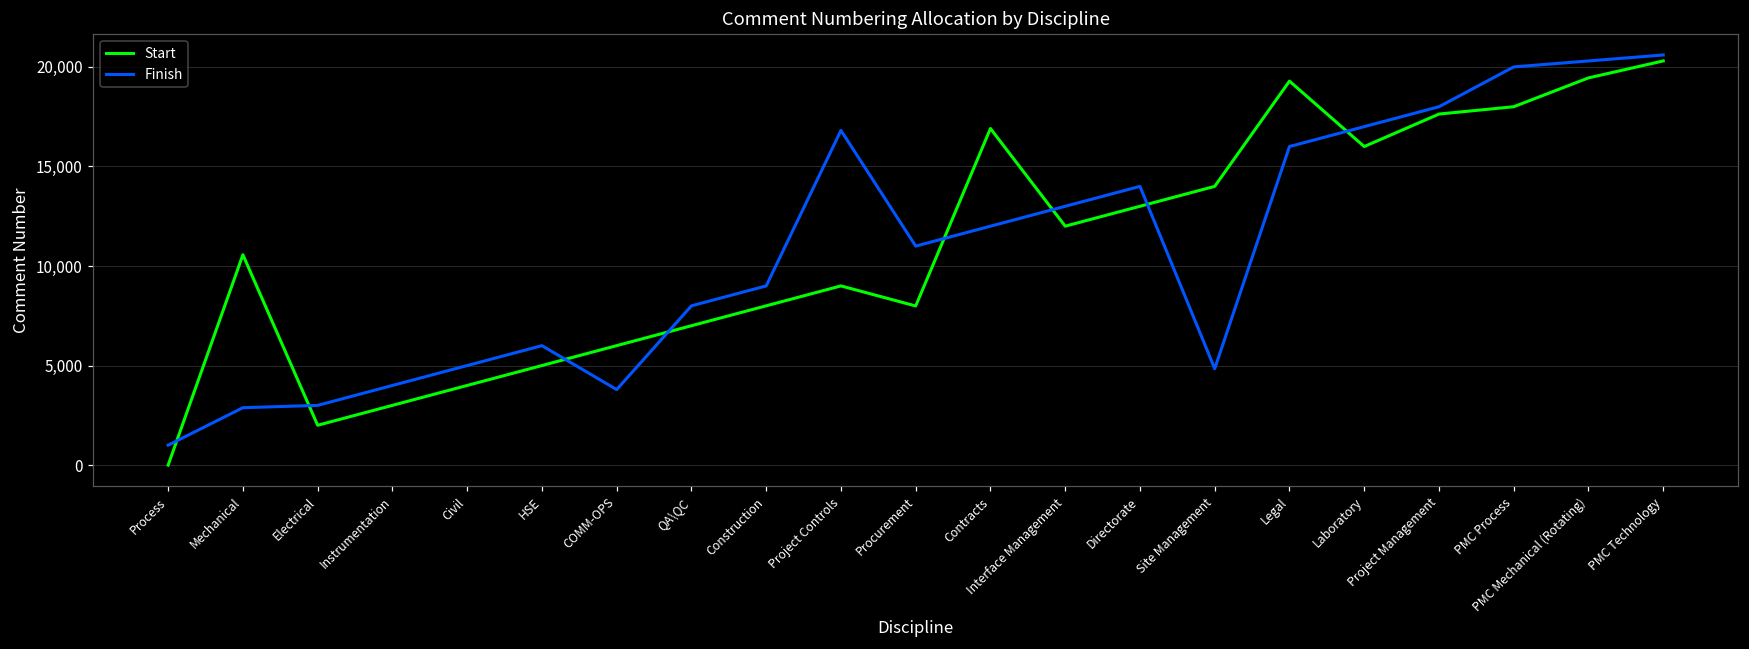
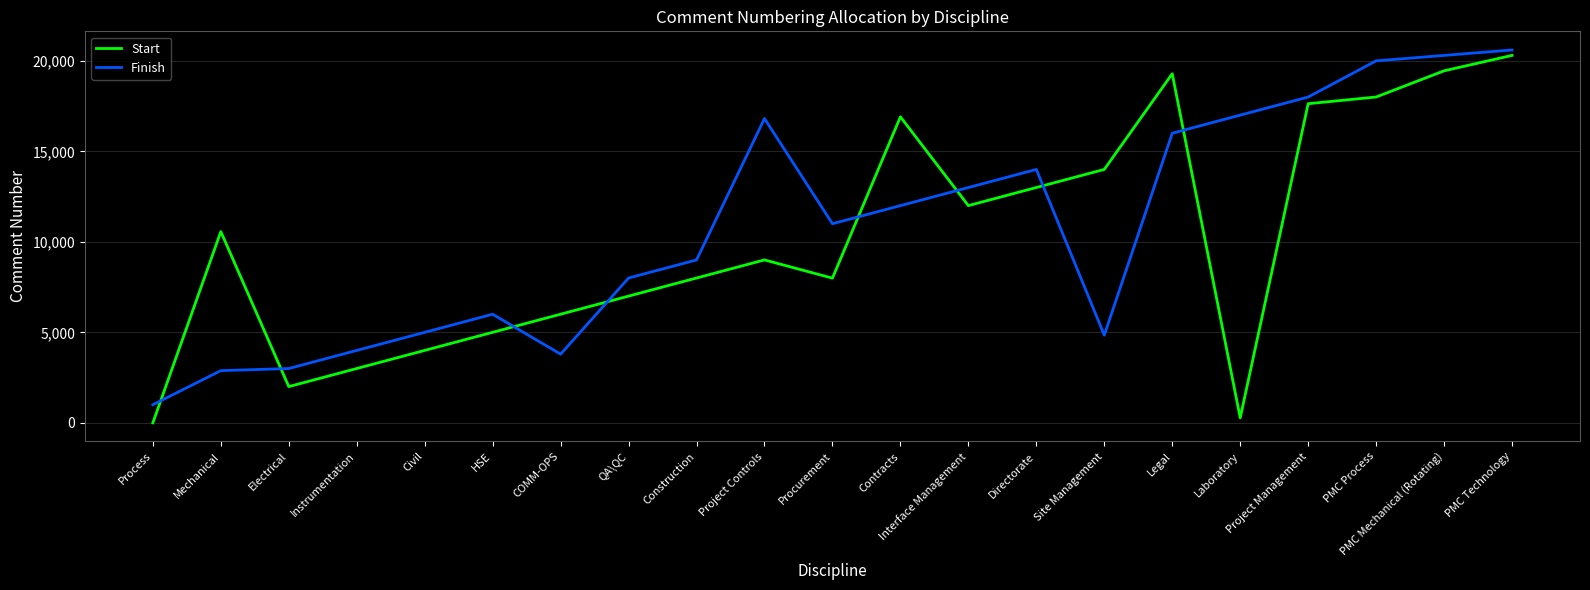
  {
    "Start": {
      "Process": "0",
      "Mechanical": "10,600",
      "Electrical": "2,000",
      "Instrumentation": "3,000",
      "Civil": "4,000",
      "HSE": "5,000",
      "COMM-OPS": "6,000",
      "QA\\QC": "7,000",
      "Construction": "8,000",
      "Project Controls": "9,000",
      "Procurement": "8,000",
      "Contracts": "16,900",
      "Interface Management": "12,000",
      "Directorate": "13,000",
      "Site Management": "14,000",
      "Legal": "19,300",
-     "Laboratory": "16,000",
+     "Laboratory": "300",
      "Project Management": "17,600",
      "PMC Process": "18,000",
      "PMC Mechanical (Rotating)": "19,400",
      "PMC Technology": "20,300"
    },
    "Finish": {
      "Process": "1,000",
      "Mechanical": "2,900",
      "Electrical": "3,000",
      "Instrumentation": "4,000",
      "Civil": "5,000",
      "HSE": "6,000",
      "COMM-OPS": "3,800",
      "QA\\QC": "8,000",
      "Construction": "9,000",
      "Project Controls": "16,800",
      "Procurement": "11,000",
      "Contracts": "12,000",
      "Interface Management": "13,000",
      "Directorate": "14,000",
      "Site Management": "4,800",
      "Legal": "16,000",
      "Laboratory": "17,000",
      "Project Management": "18,000",
      "PMC Process": "20,000",
      "PMC Mechanical (Rotating)": "20,300",
      "PMC Technology": "20,600"
    }
  }
